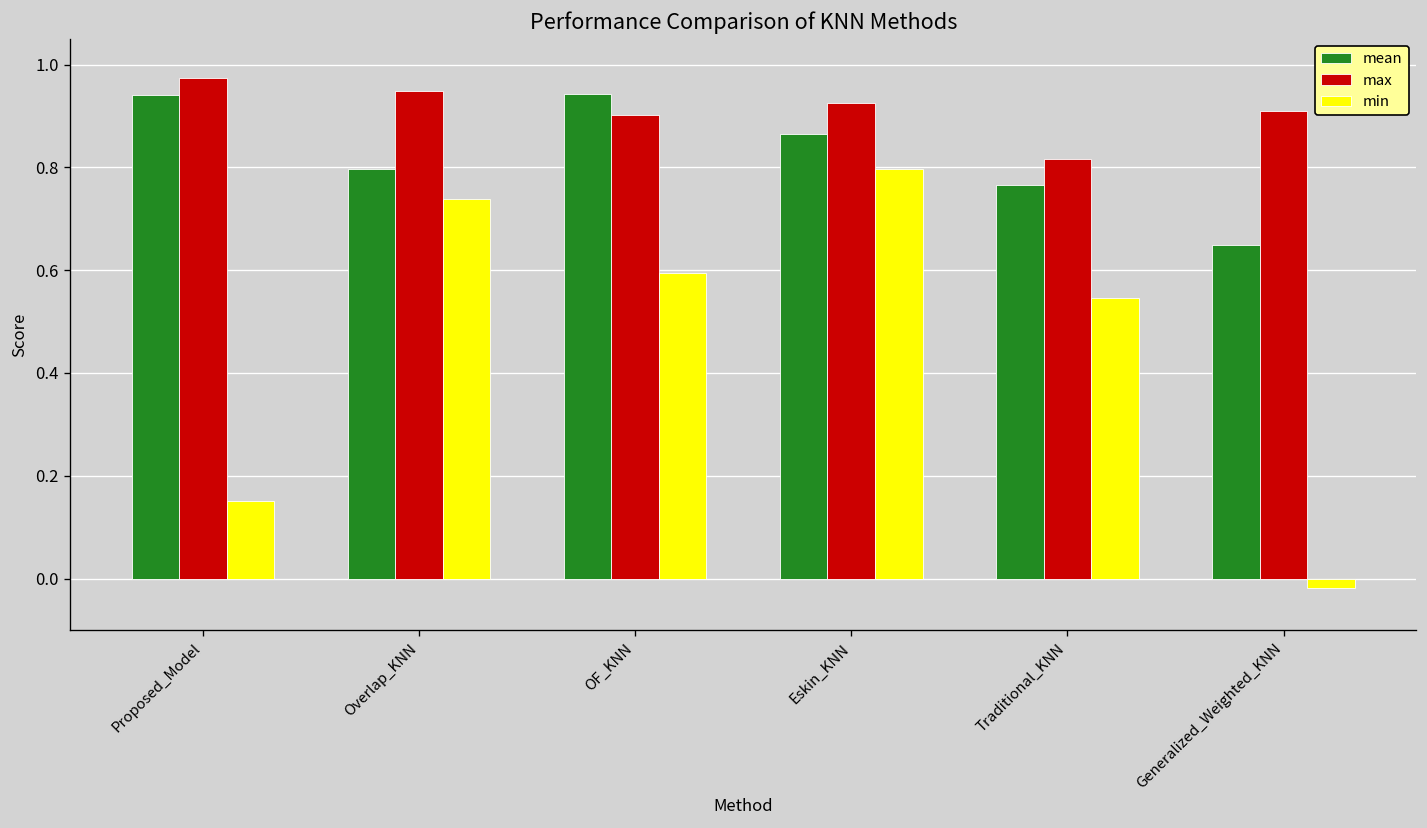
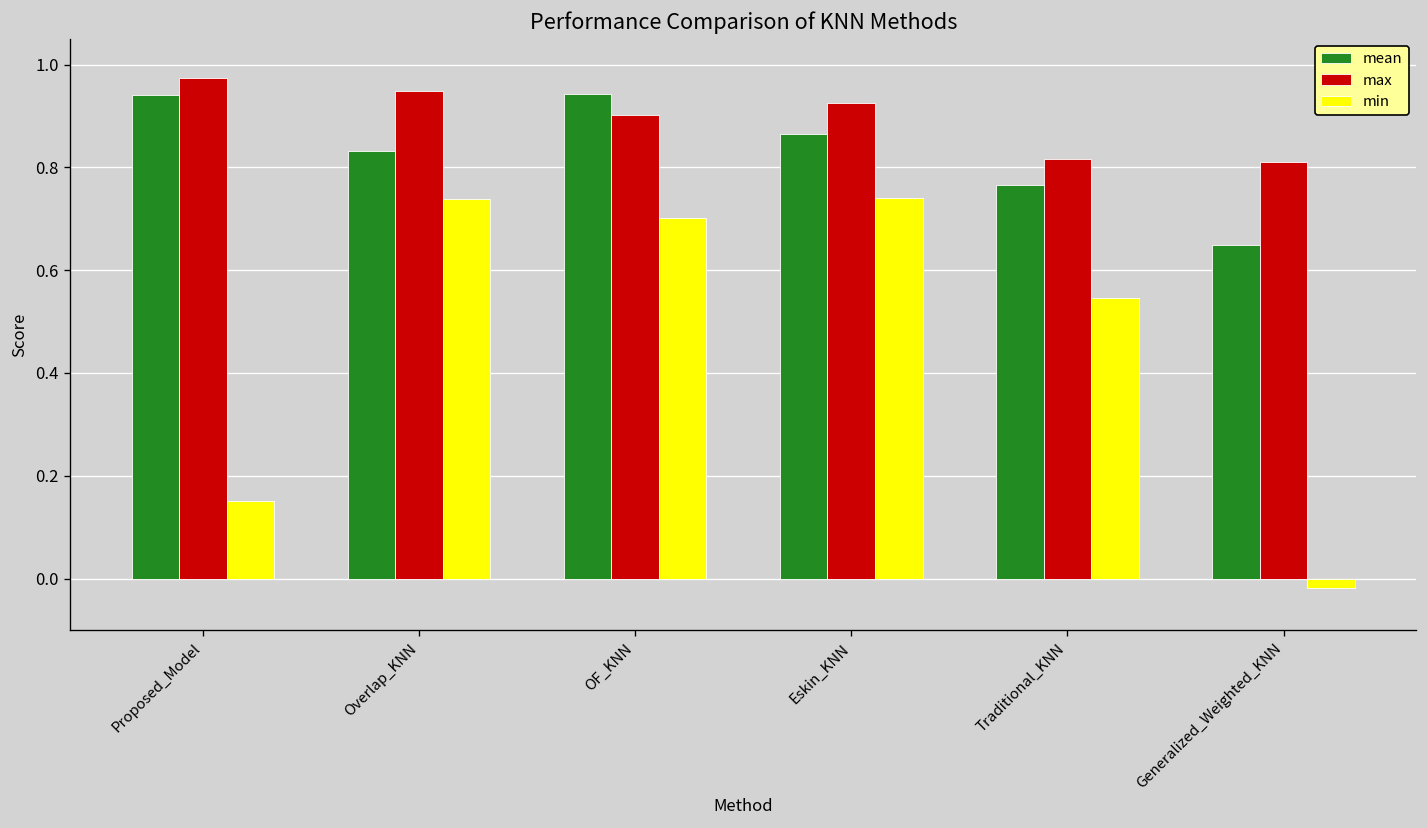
  {
    "mean": {
      "Proposed_Model": 0.94,
-     "Overlap_KNN": 0.80,
+     "Overlap_KNN": 0.83,
      "OF_KNN": 0.94,
      "Eskin_KNN": 0.87,
      "Traditional_KNN": 0.77,
      "Generalized_Weighted_KNN": 0.65
    },
    "max": {
      "Proposed_Model": 0.97,
      "Overlap_KNN": 0.95,
      "OF_KNN": 0.90,
      "Eskin_KNN": 0.92,
      "Traditional_KNN": 0.82,
-     "Generalized_Weighted_KNN": 0.91
+     "Generalized_Weighted_KNN": 0.81
    },
    "min": {
      "Proposed_Model": 0.15,
      "Overlap_KNN": 0.74,
-     "OF_KNN": 0.59,
-     "Eskin_KNN": 0.80,
+     "OF_KNN": 0.70,
+     "Eskin_KNN": 0.74,
      "Traditional_KNN": 0.55,
      "Generalized_Weighted_KNN": -0.02
    }
  }
